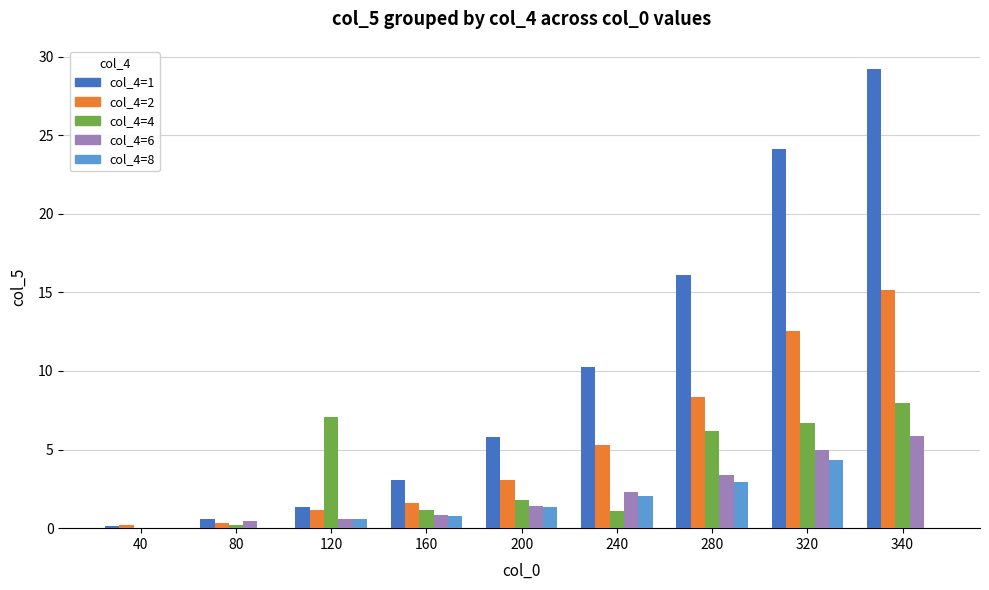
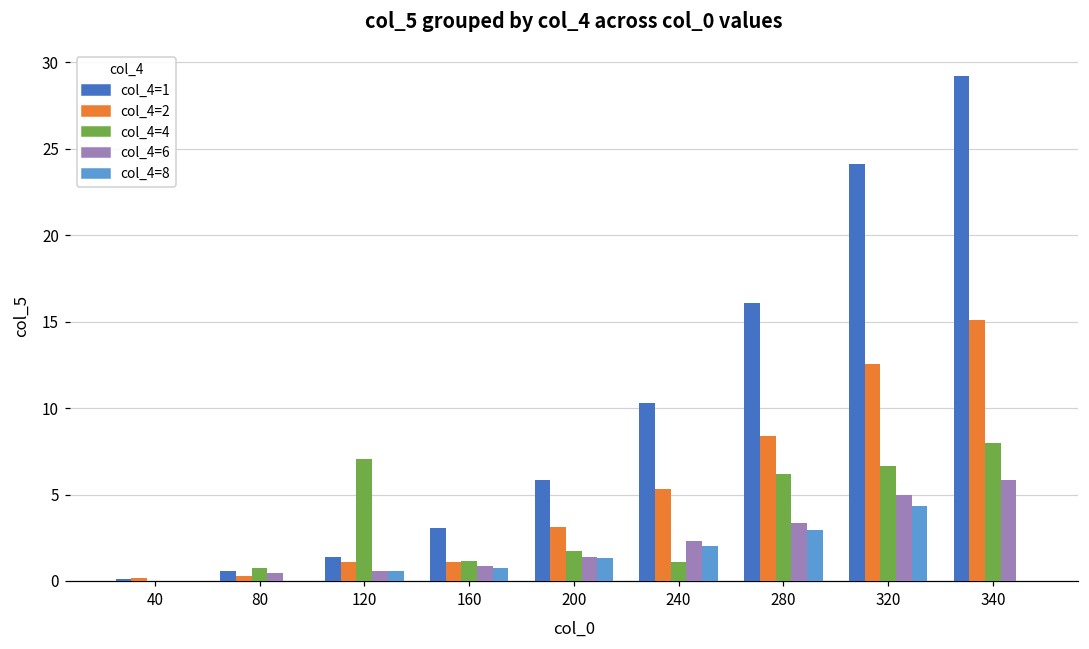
  {
    "col_4=2": {
      "40": 0.2,
      "80": 0.3,
      "120": 1.1,
-     "160": 1.6,
+     "160": 1.1,
      "200": 3.1,
      "240": 5.3,
      "280": 8.4,
      "320": 12.5,
      "340": 15.1
    },
    "col_4=4": {
      "40": 0.0,
-     "80": 0.2,
+     "80": 0.8,
      "120": 7.1,
      "160": 1.2,
      "200": 1.8,
      "240": 1.1,
      "280": 6.2,
      "320": 6.7,
      "340": 8.0
    },
    "col_4=6": {
      "40": 0.0,
      "80": 0.4,
      "120": 0.6,
      "160": 0.9,
      "200": 1.4,
      "240": 2.3,
      "280": 3.4,
      "320": 4.9,
      "340": 5.9
    }
  }
